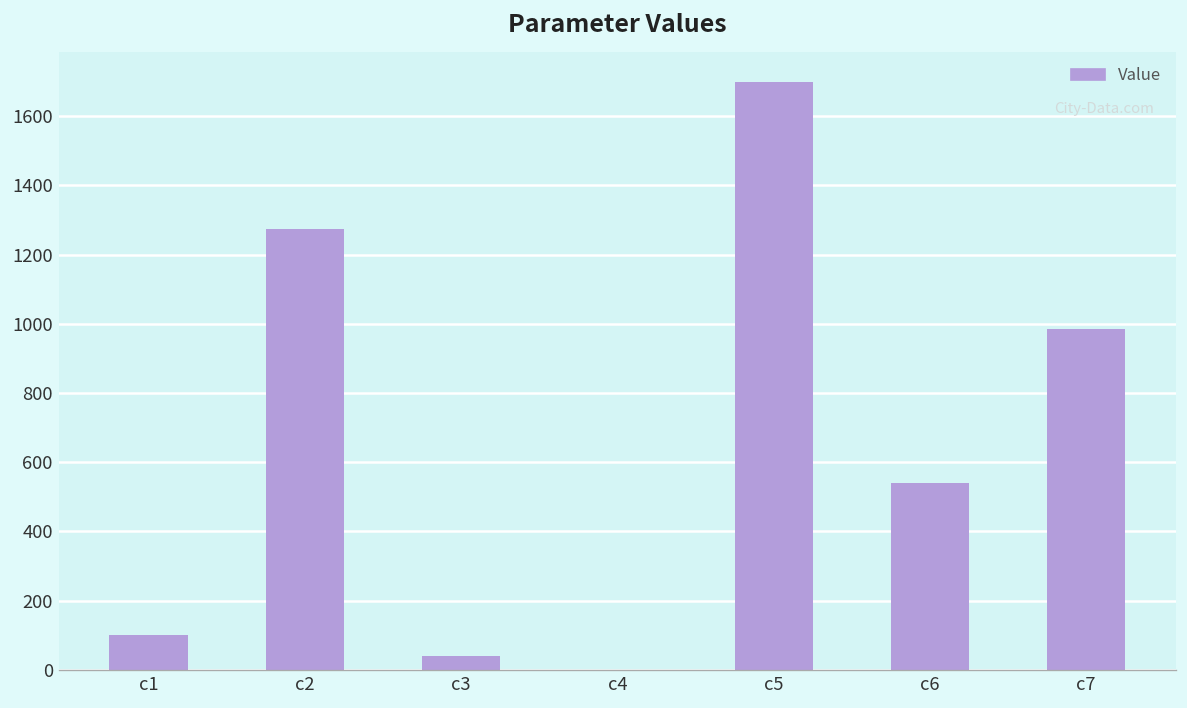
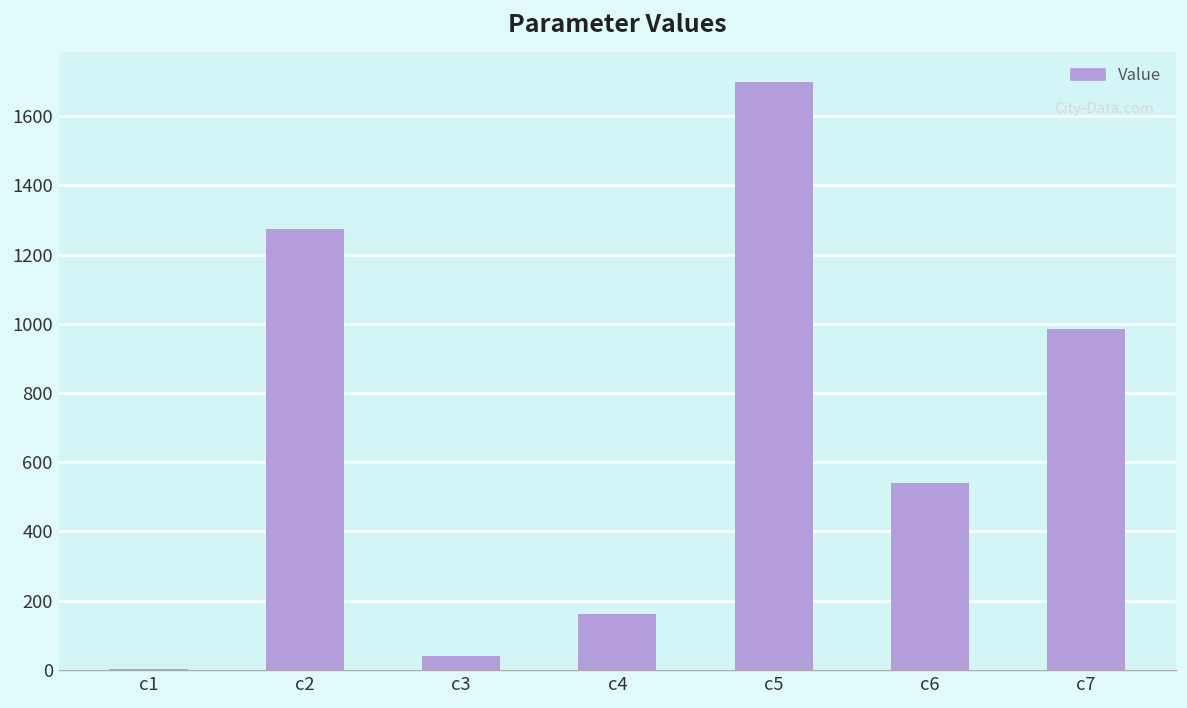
  {
-   "c1": 100,
+   "c1": 0,
    "c2": 1270,
    "c3": 40,
-   "c4": 0,
+   "c4": 160,
    "c5": 1700,
    "c6": 540,
    "c7": 990
  }
